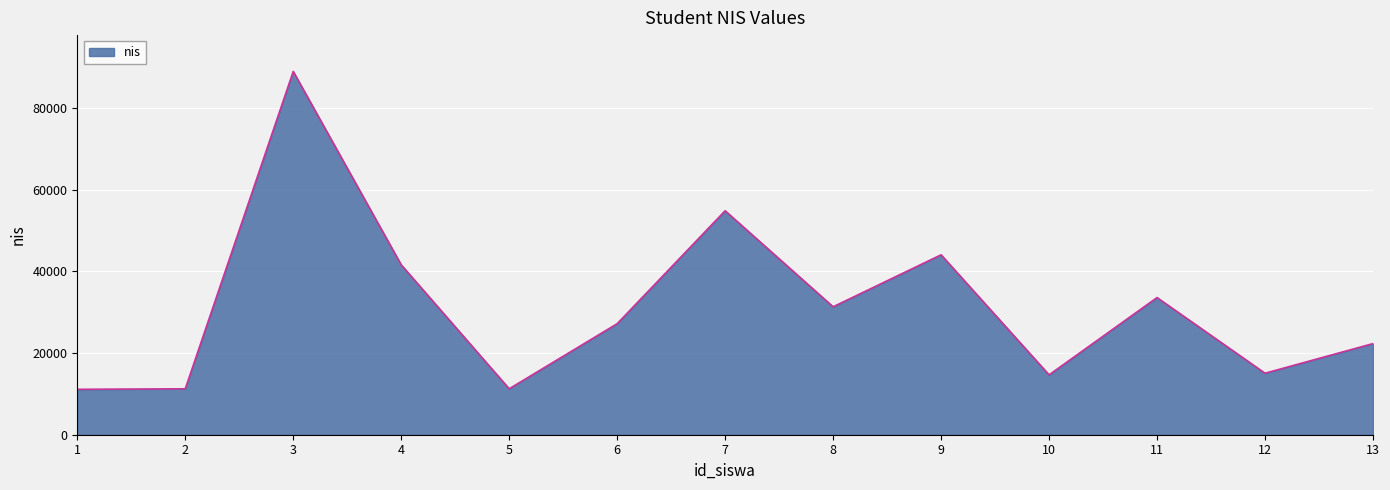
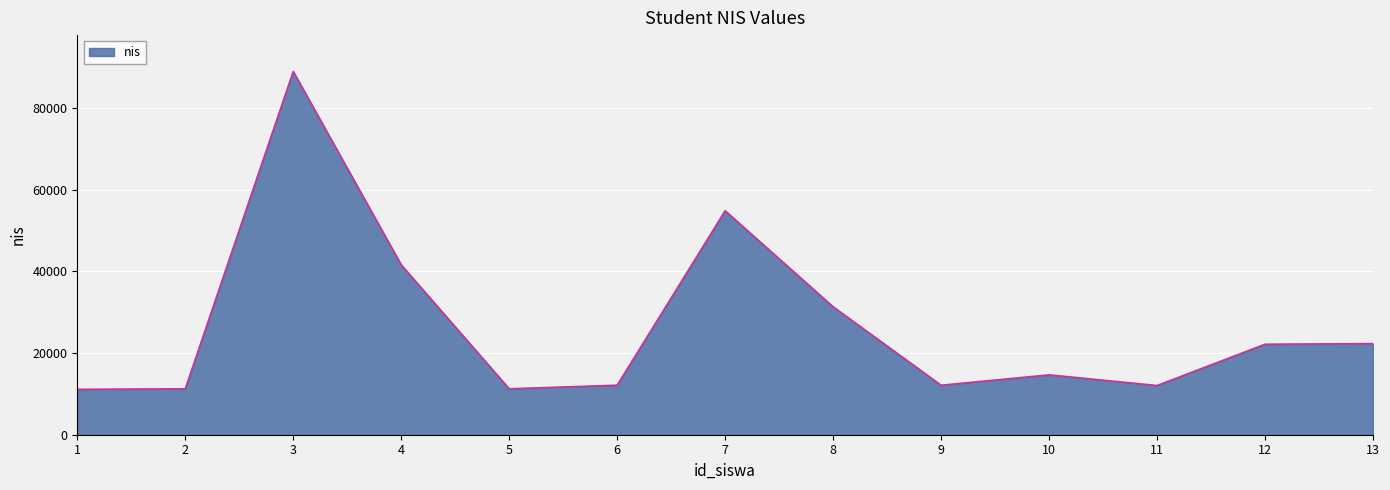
  {
    "1": 11000,
    "2": 11000,
    "3": 89000,
    "4": 42000,
    "5": 11000,
-   "6": 27000,
+   "6": 12000,
    "7": 55000,
    "8": 31000,
-   "9": 44000,
+   "9": 12000,
    "10": 15000,
-   "11": 34000,
-   "12": 15000,
+   "11": 12000,
+   "12": 22000,
    "13": 22000
  }
